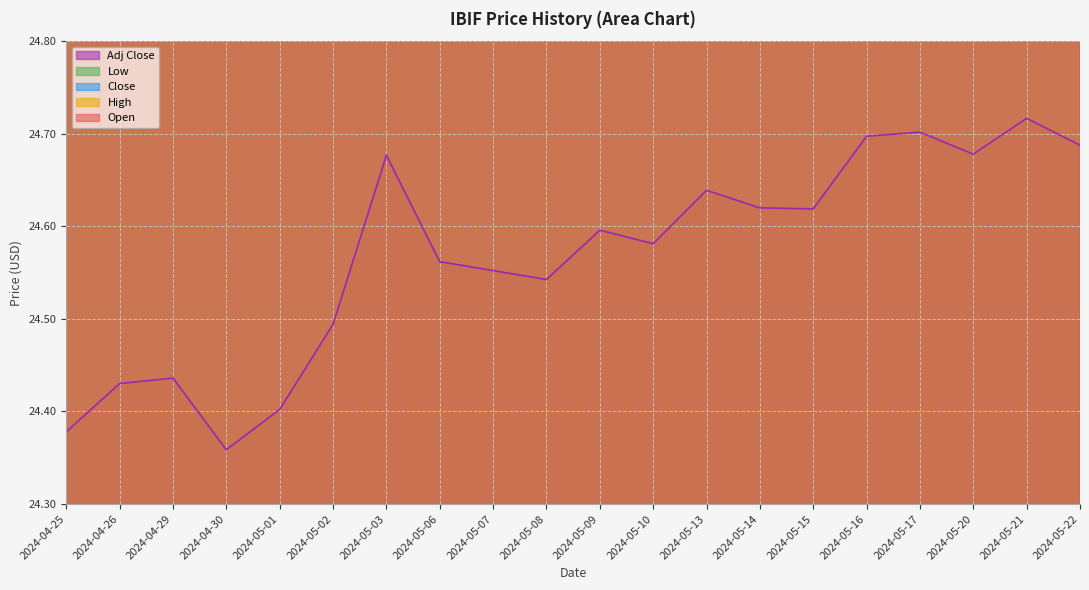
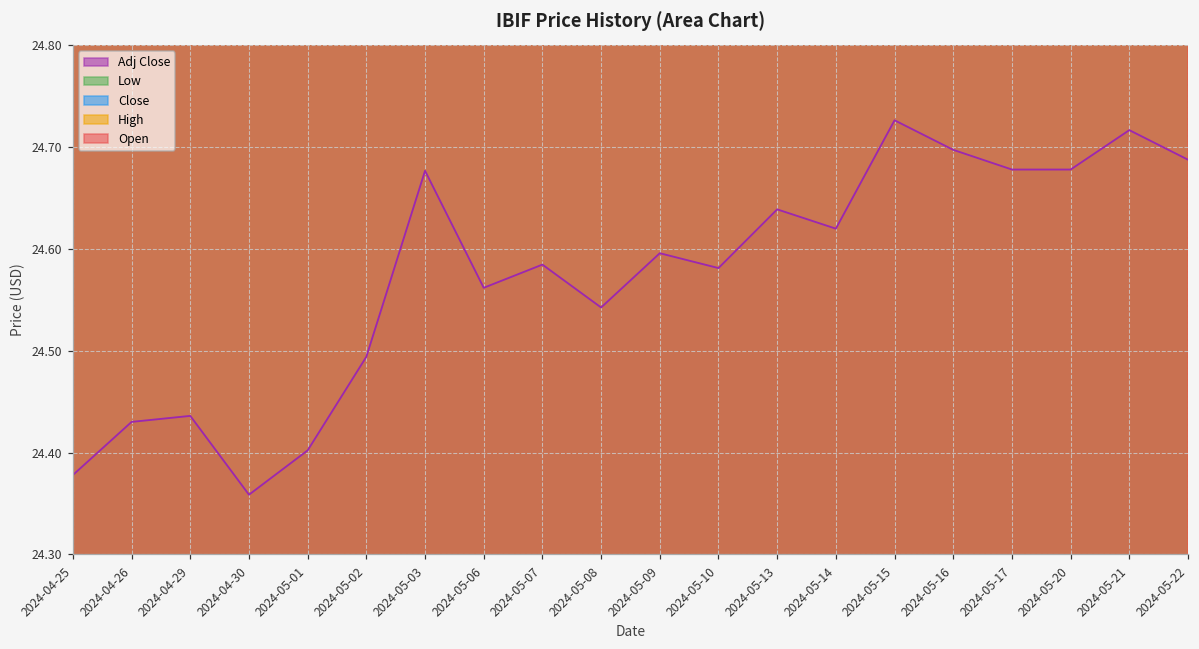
  {
    "Adj Close": {
      "2024-04-25": 24.38,
      "2024-04-26": 24.43,
      "2024-04-29": 24.44,
      "2024-04-30": 24.36,
      "2024-05-01": 24.40,
      "2024-05-02": 24.49,
      "2024-05-03": 24.68,
      "2024-05-06": 24.56,
-     "2024-05-07": 24.55,
+     "2024-05-07": 24.58,
      "2024-05-08": 24.54,
      "2024-05-09": 24.60,
      "2024-05-10": 24.58,
      "2024-05-13": 24.64,
      "2024-05-14": 24.62,
-     "2024-05-15": 24.62,
+     "2024-05-15": 24.73,
      "2024-05-16": 24.70,
-     "2024-05-17": 24.70,
+     "2024-05-17": 24.68,
      "2024-05-20": 24.68,
      "2024-05-21": 24.72,
      "2024-05-22": 24.69
    }
  }
